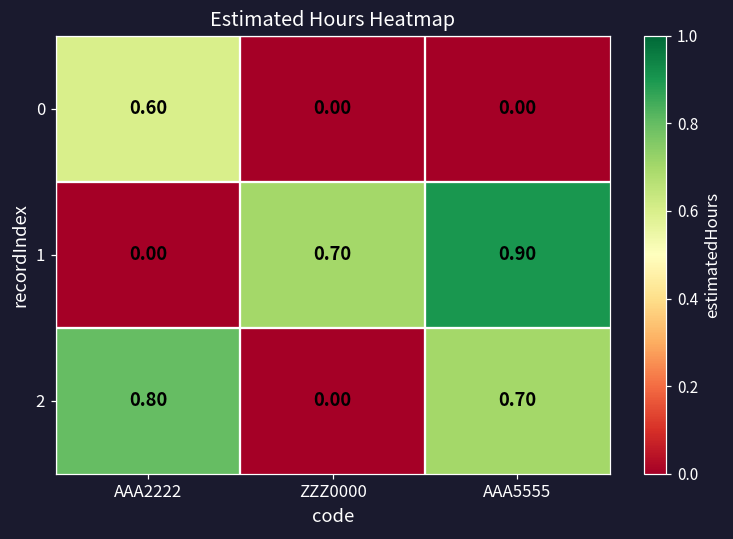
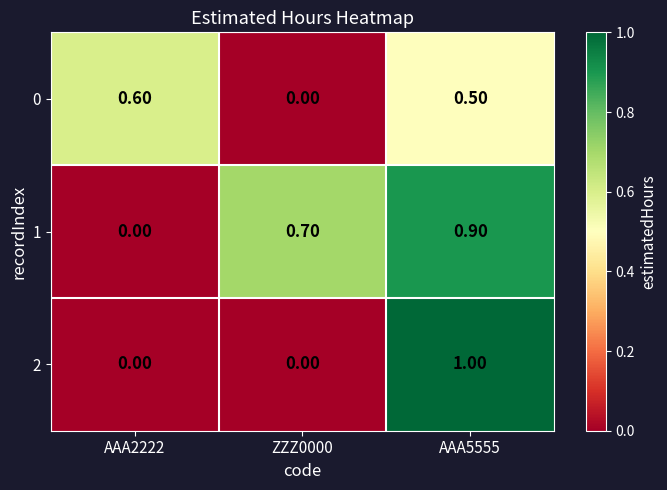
  {
    "0": {
      "AAA2222": 0.60,
      "ZZZ0000": 0.00,
-     "AAA5555": 0.00
+     "AAA5555": 0.50
    },
    "1": {
      "AAA2222": 0.00,
      "ZZZ0000": 0.70,
      "AAA5555": 0.90
    },
    "2": {
-     "AAA2222": 0.80,
+     "AAA2222": 0.00,
      "ZZZ0000": 0.00,
-     "AAA5555": 0.70
+     "AAA5555": 1.00
    }
  }
